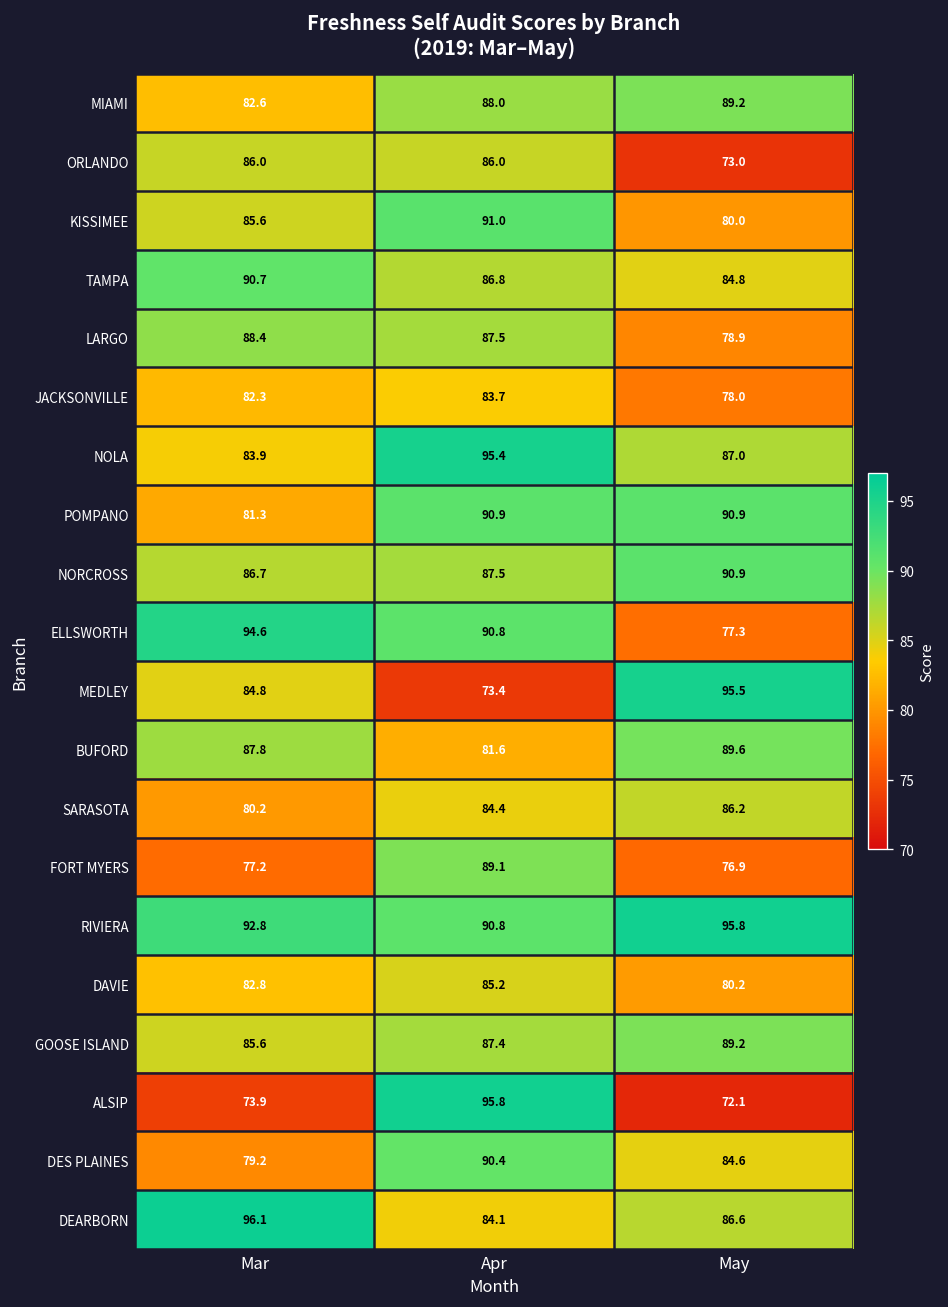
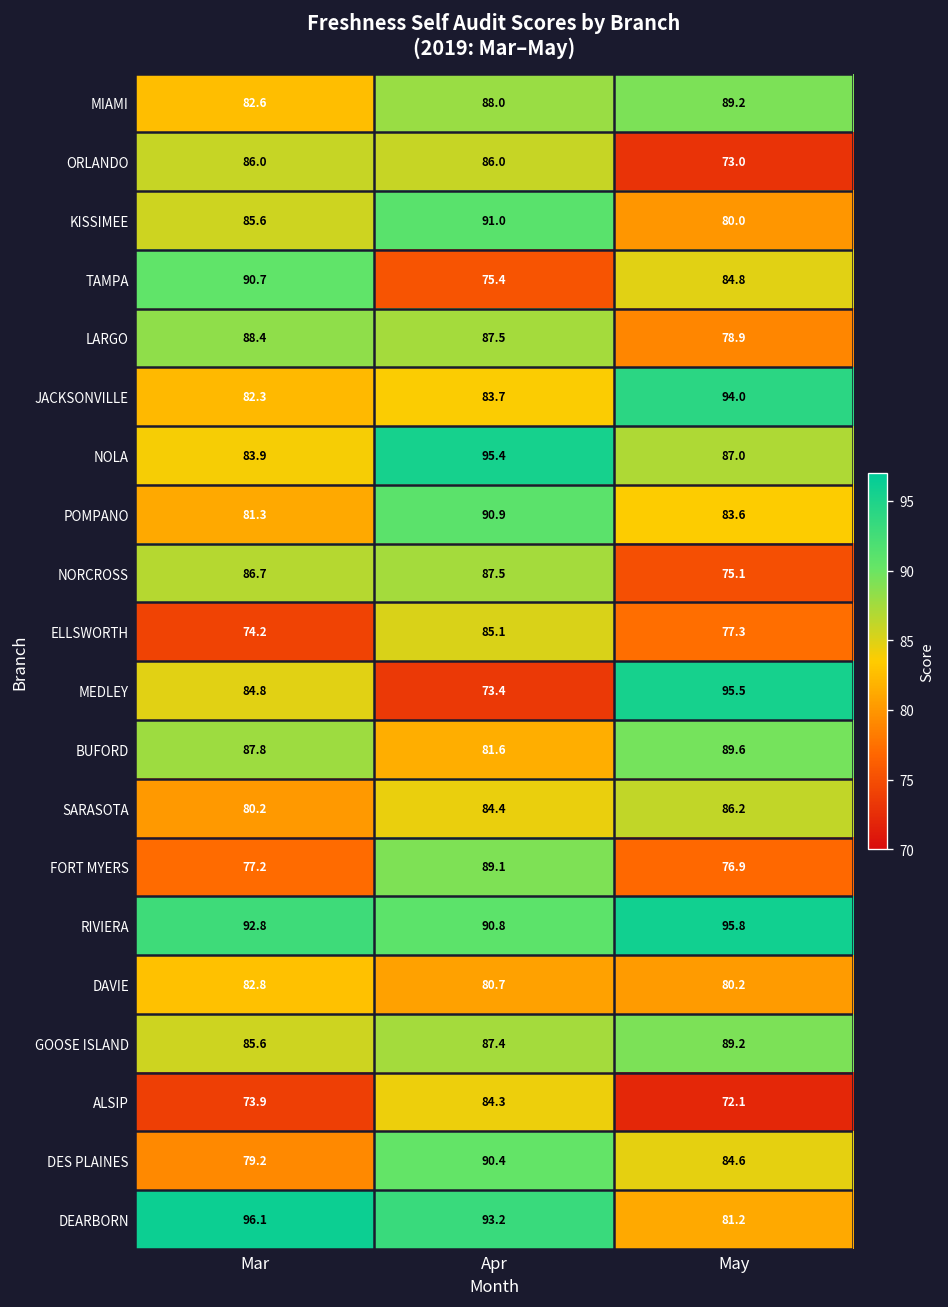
  {
    "MIAMI": {
      "Mar": 82.6,
      "Apr": 88.0,
      "May": 89.2
    },
    "ORLANDO": {
      "Mar": 86.0,
      "Apr": 86.0,
      "May": 73.0
    },
    "KISSIMEE": {
      "Mar": 85.6,
      "Apr": 91.0,
      "May": 80.0
    },
    "TAMPA": {
      "Mar": 90.7,
-     "Apr": 86.8,
+     "Apr": 75.4,
      "May": 84.8
    },
    "LARGO": {
      "Mar": 88.4,
      "Apr": 87.5,
      "May": 78.9
    },
    "JACKSONVILLE": {
      "Mar": 82.3,
      "Apr": 83.7,
-     "May": 78.0
+     "May": 94.0
    },
    "NOLA": {
      "Mar": 83.9,
      "Apr": 95.4,
      "May": 87.0
    },
    "POMPANO": {
      "Mar": 81.3,
      "Apr": 90.9,
-     "May": 90.9
+     "May": 83.6
    },
    "NORCROSS": {
      "Mar": 86.7,
      "Apr": 87.5,
-     "May": 90.9
+     "May": 75.1
    },
    "ELLSWORTH": {
-     "Mar": 94.6,
-     "Apr": 90.8,
+     "Mar": 74.2,
+     "Apr": 85.1,
      "May": 77.3
    },
    "MEDLEY": {
      "Mar": 84.8,
      "Apr": 73.4,
      "May": 95.5
    },
    "BUFORD": {
      "Mar": 87.8,
      "Apr": 81.6,
      "May": 89.6
    },
    "SARASOTA": {
      "Mar": 80.2,
      "Apr": 84.4,
      "May": 86.2
    },
    "FORT MYERS": {
      "Mar": 77.2,
      "Apr": 89.1,
      "May": 76.9
    },
    "RIVIERA": {
      "Mar": 92.8,
      "Apr": 90.8,
      "May": 95.8
    },
    "DAVIE": {
      "Mar": 82.8,
-     "Apr": 85.2,
+     "Apr": 80.7,
      "May": 80.2
    },
    "GOOSE ISLAND": {
      "Mar": 85.6,
      "Apr": 87.4,
      "May": 89.2
    },
    "ALSIP": {
      "Mar": 73.9,
-     "Apr": 95.8,
+     "Apr": 84.3,
      "May": 72.1
    },
    "DES PLAINES": {
      "Mar": 79.2,
      "Apr": 90.4,
      "May": 84.6
    },
    "DEARBORN": {
      "Mar": 96.1,
-     "Apr": 84.1,
-     "May": 86.6
+     "Apr": 93.2,
+     "May": 81.2
    }
  }
